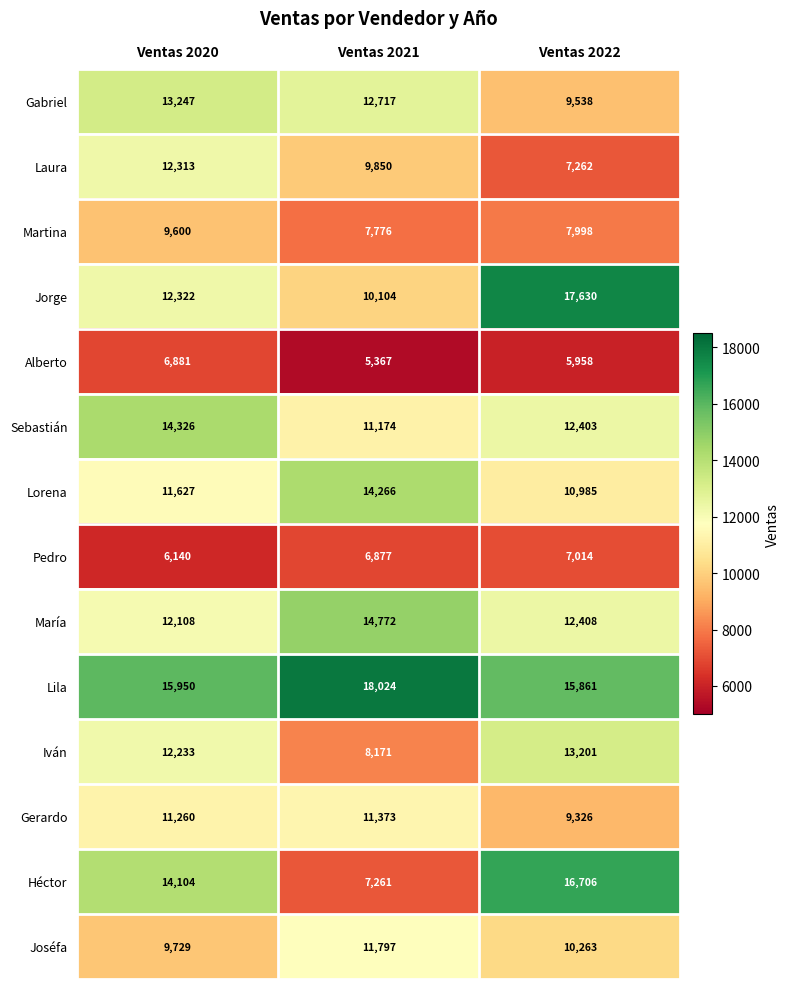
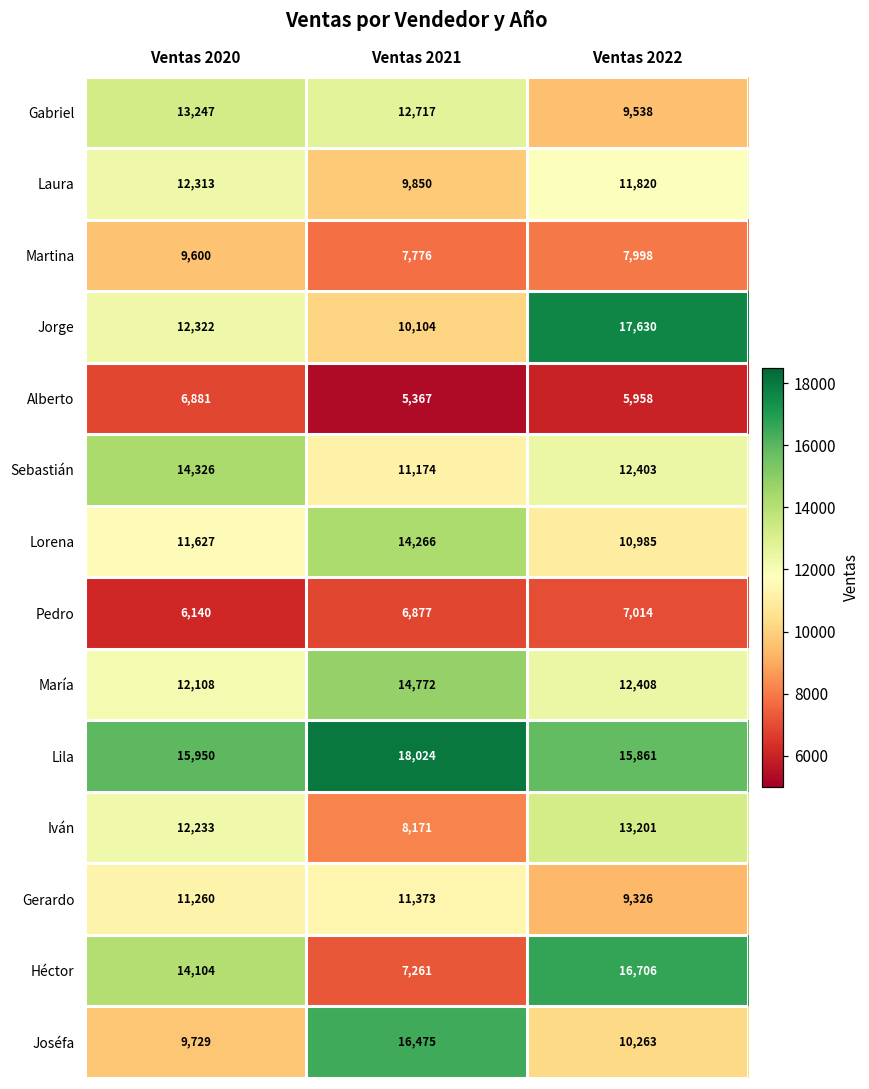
  {
    "Gabriel": {
      "Ventas 2020": "13,247",
      "Ventas 2021": "12,717",
      "Ventas 2022": "9,538"
    },
    "Laura": {
      "Ventas 2020": "12,313",
      "Ventas 2021": "9,850",
-     "Ventas 2022": "7,262"
+     "Ventas 2022": "11,820"
    },
    "Martina": {
      "Ventas 2020": "9,600",
      "Ventas 2021": "7,776",
      "Ventas 2022": "7,998"
    },
    "Jorge": {
      "Ventas 2020": "12,322",
      "Ventas 2021": "10,104",
      "Ventas 2022": "17,630"
    },
    "Alberto": {
      "Ventas 2020": "6,881",
      "Ventas 2021": "5,367",
      "Ventas 2022": "5,958"
    },
    "Sebastián": {
      "Ventas 2020": "14,326",
      "Ventas 2021": "11,174",
      "Ventas 2022": "12,403"
    },
    "Lorena": {
      "Ventas 2020": "11,627",
      "Ventas 2021": "14,266",
      "Ventas 2022": "10,985"
    },
    "Pedro": {
      "Ventas 2020": "6,140",
      "Ventas 2021": "6,877",
      "Ventas 2022": "7,014"
    },
    "María": {
      "Ventas 2020": "12,108",
      "Ventas 2021": "14,772",
      "Ventas 2022": "12,408"
    },
    "Lila": {
      "Ventas 2020": "15,950",
      "Ventas 2021": "18,024",
      "Ventas 2022": "15,861"
    },
    "Iván": {
      "Ventas 2020": "12,233",
      "Ventas 2021": "8,171",
      "Ventas 2022": "13,201"
    },
    "Gerardo": {
      "Ventas 2020": "11,260",
      "Ventas 2021": "11,373",
      "Ventas 2022": "9,326"
    },
    "Héctor": {
      "Ventas 2020": "14,104",
      "Ventas 2021": "7,261",
      "Ventas 2022": "16,706"
    },
    "Joséfa": {
      "Ventas 2020": "9,729",
-     "Ventas 2021": "11,797",
+     "Ventas 2021": "16,475",
      "Ventas 2022": "10,263"
    }
  }
